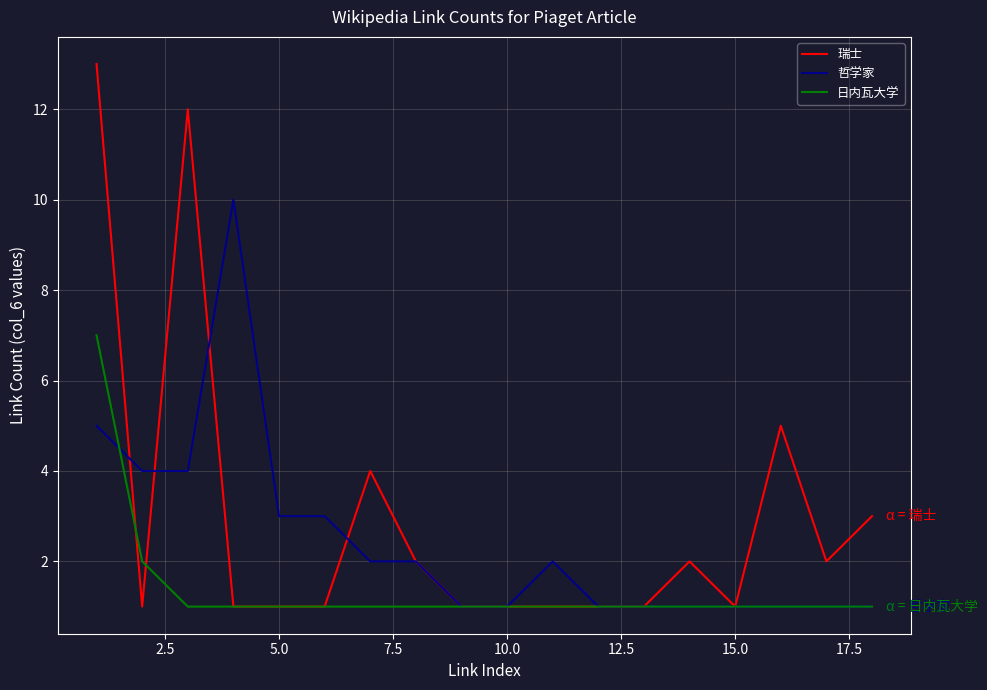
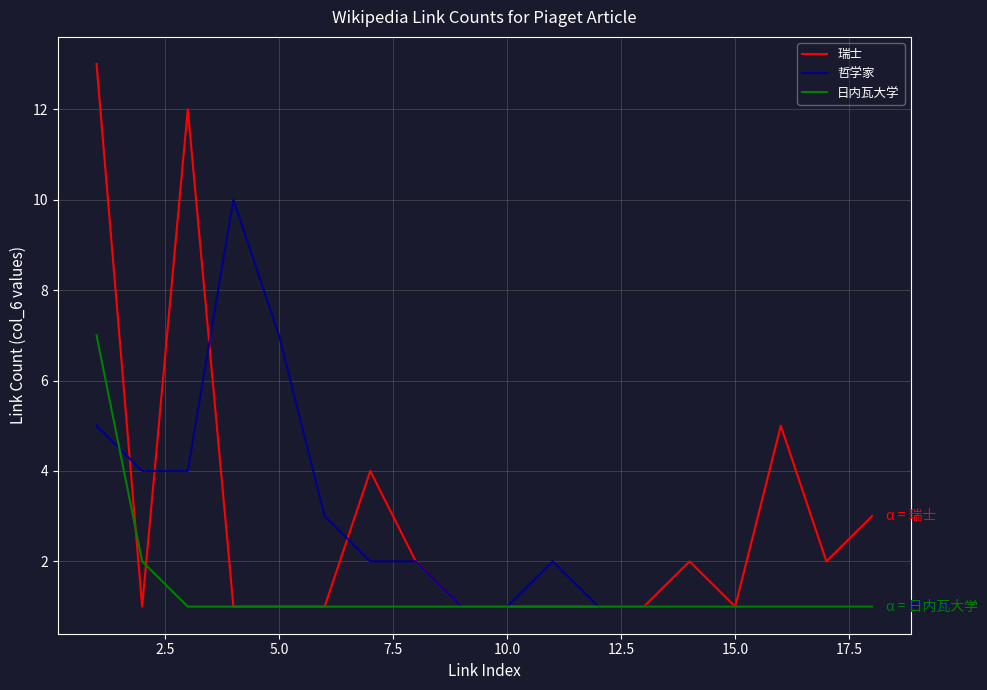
  {
    "哲学家": {
-     "5.0": 3
+     "5.0": 7
    }
  }
